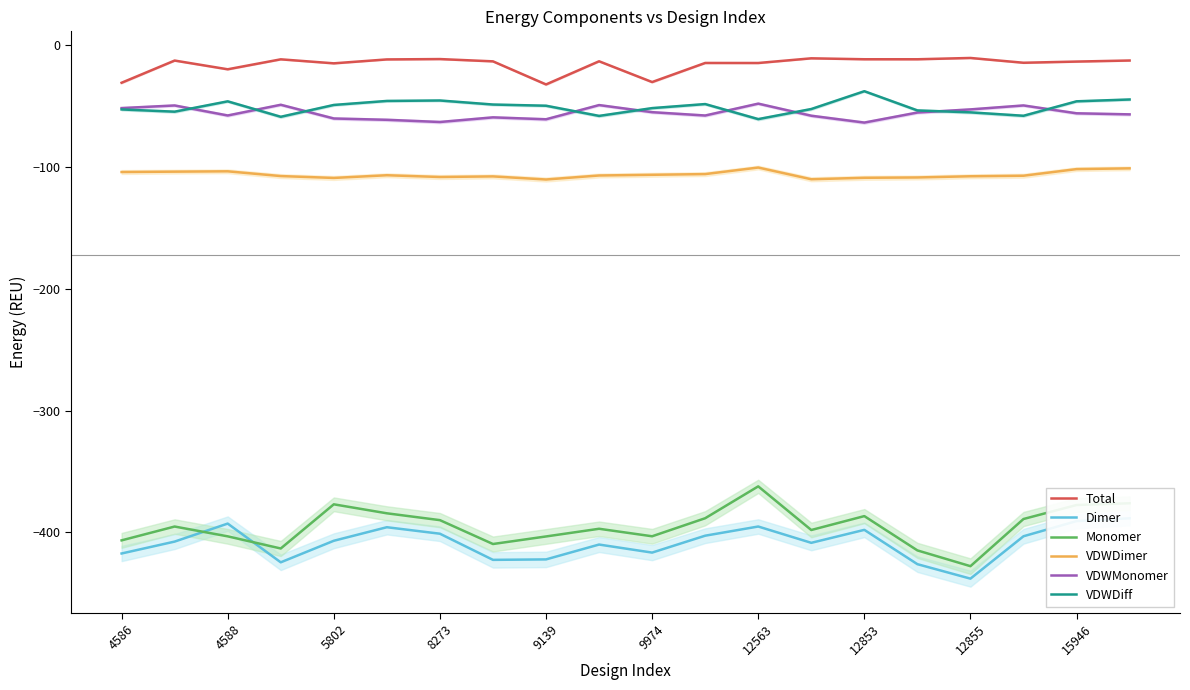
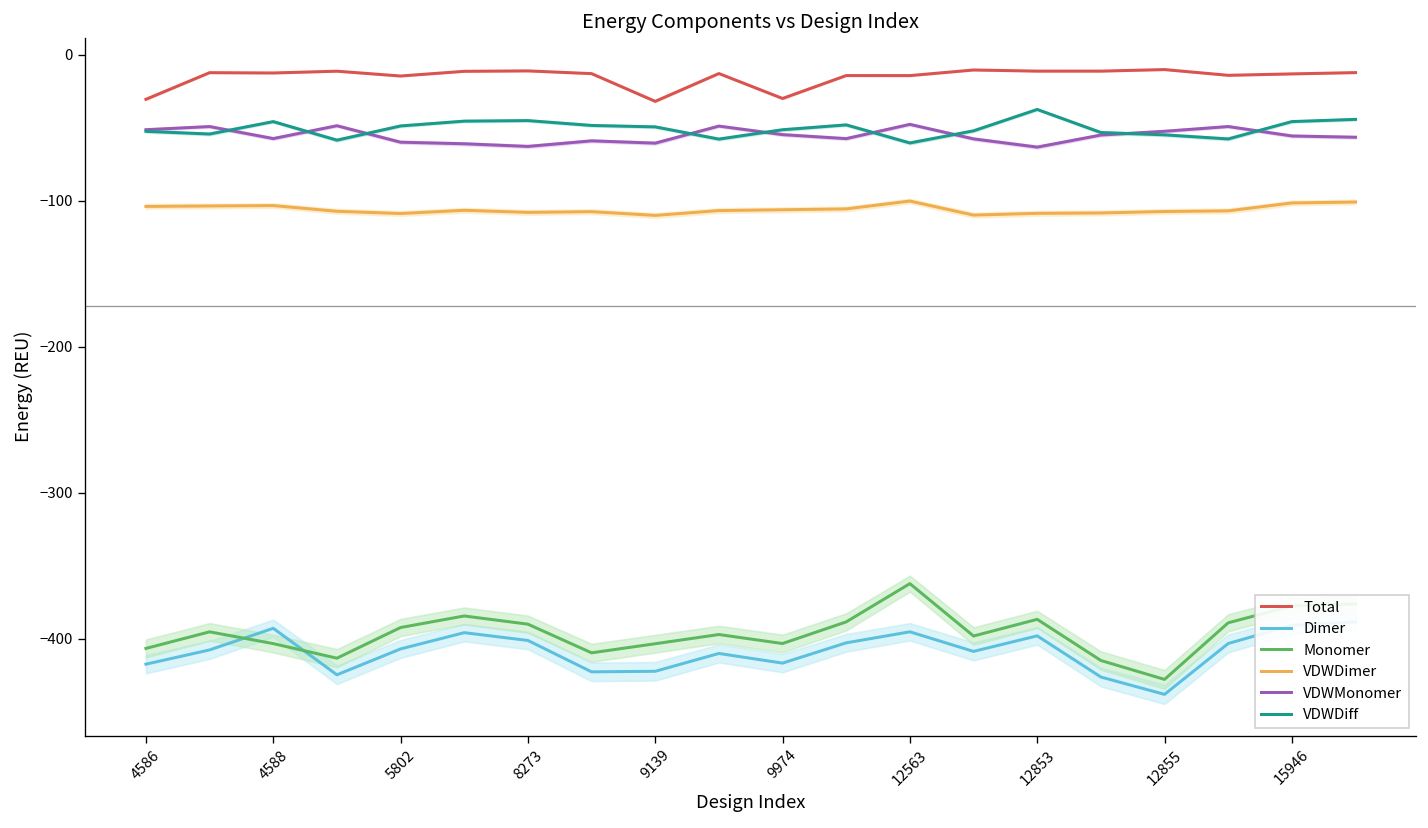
  {
    "Total": {
-     "4588": -20
+     "4588": -13
    },
    "Dimer": {
      "4586": -417,
      "4588": -393,
      "5802": -407,
      "8273": -401,
      "9139": -422,
      "9974": -417,
      "12563": -395,
      "12853": -398,
      "12855": -438
    },
    "Monomer": {
      "4586": -407,
      "4588": -403,
-     "5802": -377,
+     "5802": -392,
      "8273": -390,
      "9139": -403,
      "9974": -403,
      "12563": -362,
      "12853": -387,
      "12855": -428
    }
  }
